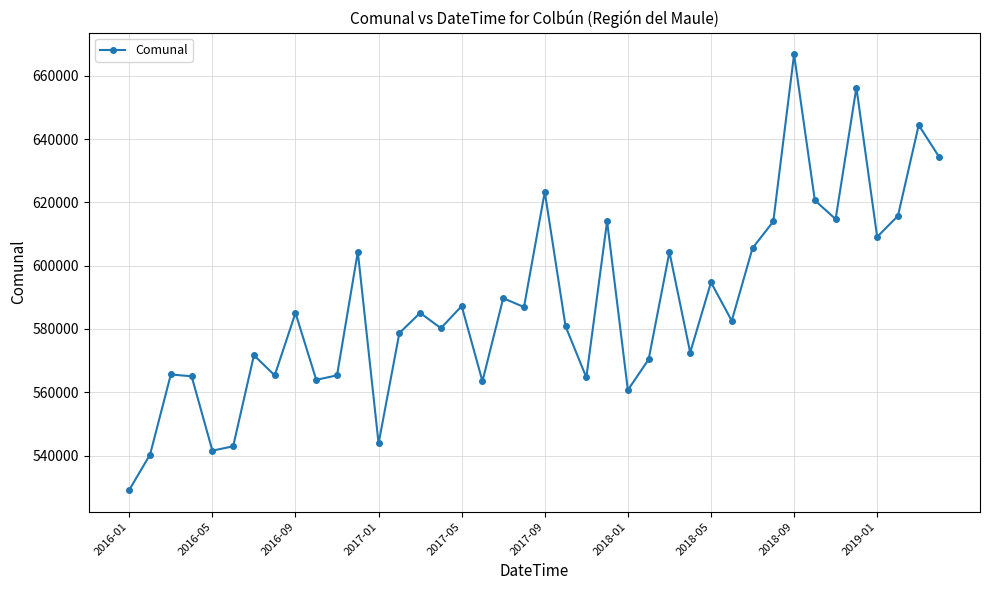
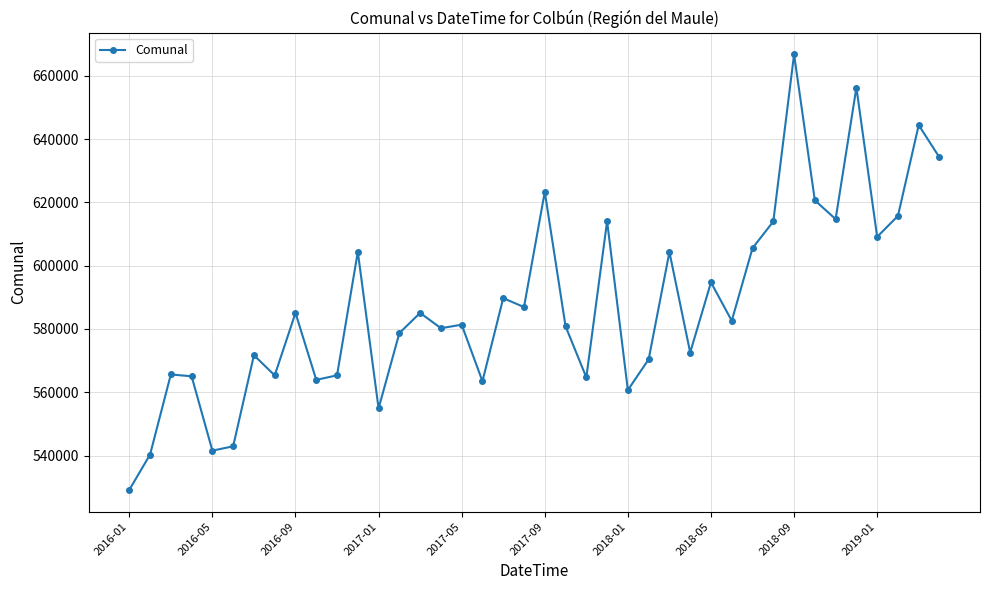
  {
    "2016-01": 529000,
    "2016-05": 542000,
    "2016-09": 585000,
-   "2017-01": 544000,
-   "2017-05": 587000,
+   "2017-01": 555000,
+   "2017-05": 581000,
    "2017-09": 623000,
    "2018-01": 561000,
    "2018-05": 595000,
    "2018-09": 667000,
    "2019-01": 609000
  }
